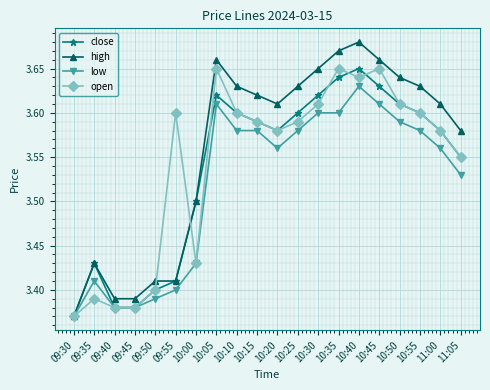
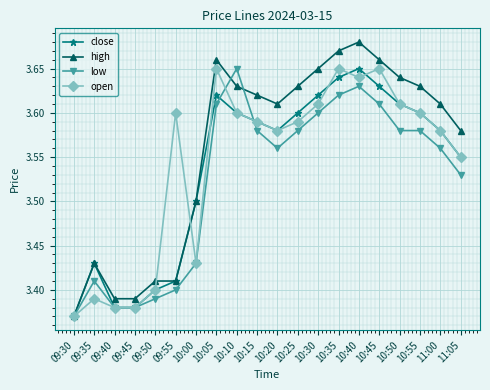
  {
    "low": {
      "09:35": 3.41,
      "09:50": 3.39,
      "09:55": 3.40,
      "10:05": 3.61,
-     "10:10": 3.58,
+     "10:10": 3.65,
      "10:15": 3.58,
      "10:20": 3.56,
      "10:25": 3.58,
      "10:30": 3.60,
-     "10:35": 3.60,
+     "10:35": 3.62,
      "10:40": 3.63,
      "10:45": 3.61,
-     "10:50": 3.59,
+     "10:50": 3.58,
      "10:55": 3.58,
      "11:00": 3.56,
      "11:05": 3.53
    },
    "open": {
      "09:35": 3.39,
      "09:55": 3.60,
      "10:05": 3.65,
      "10:25": 3.59,
      "10:30": 3.61,
      "10:35": 3.65,
      "10:40": 3.64,
      "10:45": 3.65
    }
  }
